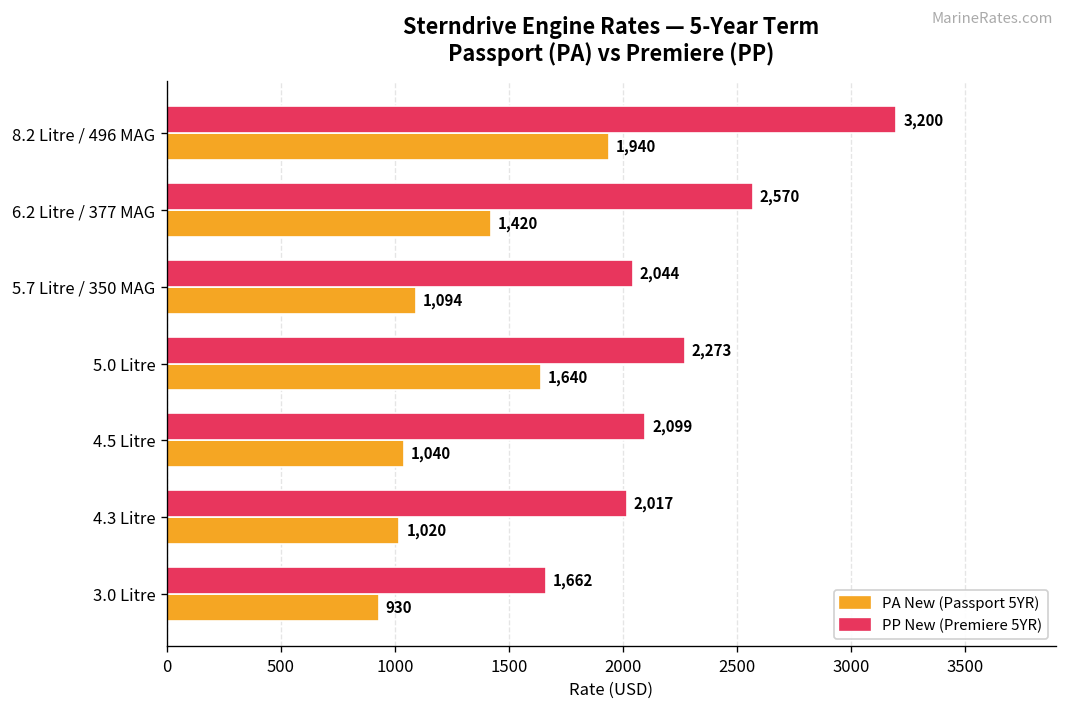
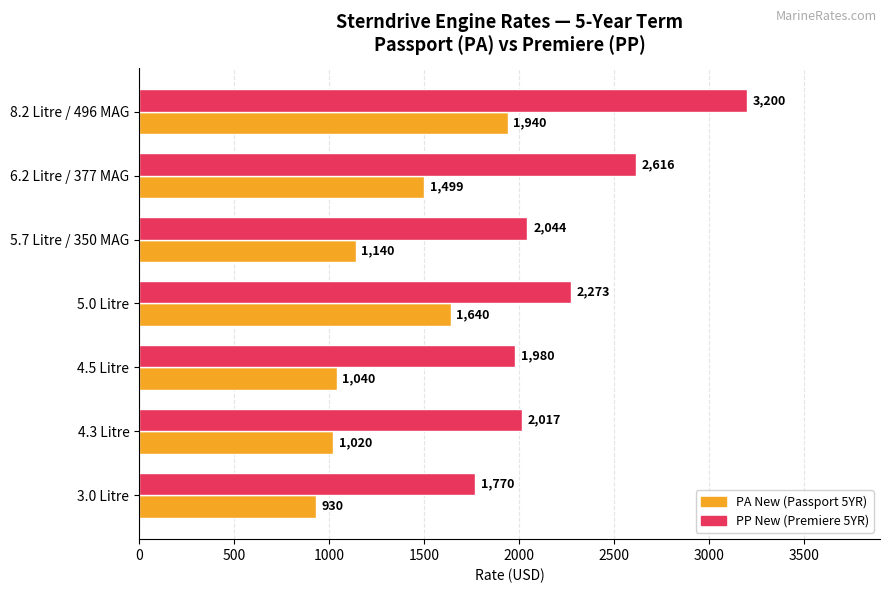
  {
    "PA New (Passport 5YR)": {
      "8.2 Litre / 496 MAG": "1,940",
-     "6.2 Litre / 377 MAG": "1,420",
-     "5.7 Litre / 350 MAG": "1,094",
+     "6.2 Litre / 377 MAG": "1,499",
+     "5.7 Litre / 350 MAG": "1,140",
      "5.0 Litre": "1,640",
      "4.5 Litre": "1,040",
      "4.3 Litre": "1,020",
      "3.0 Litre": "930"
    },
    "PP New (Premiere 5YR)": {
      "8.2 Litre / 496 MAG": "3,200",
-     "6.2 Litre / 377 MAG": "2,570",
+     "6.2 Litre / 377 MAG": "2,616",
      "5.7 Litre / 350 MAG": "2,044",
      "5.0 Litre": "2,273",
-     "4.5 Litre": "2,099",
+     "4.5 Litre": "1,980",
      "4.3 Litre": "2,017",
-     "3.0 Litre": "1,662"
+     "3.0 Litre": "1,770"
    }
  }
